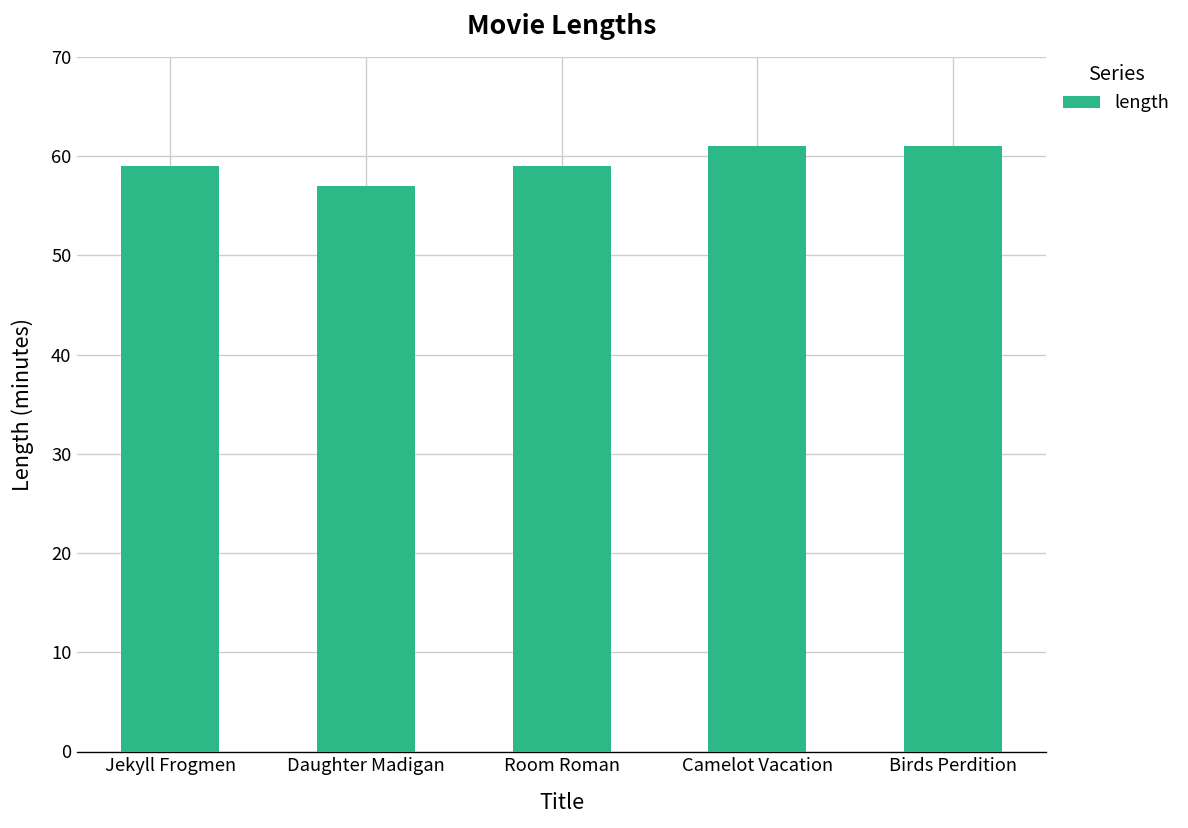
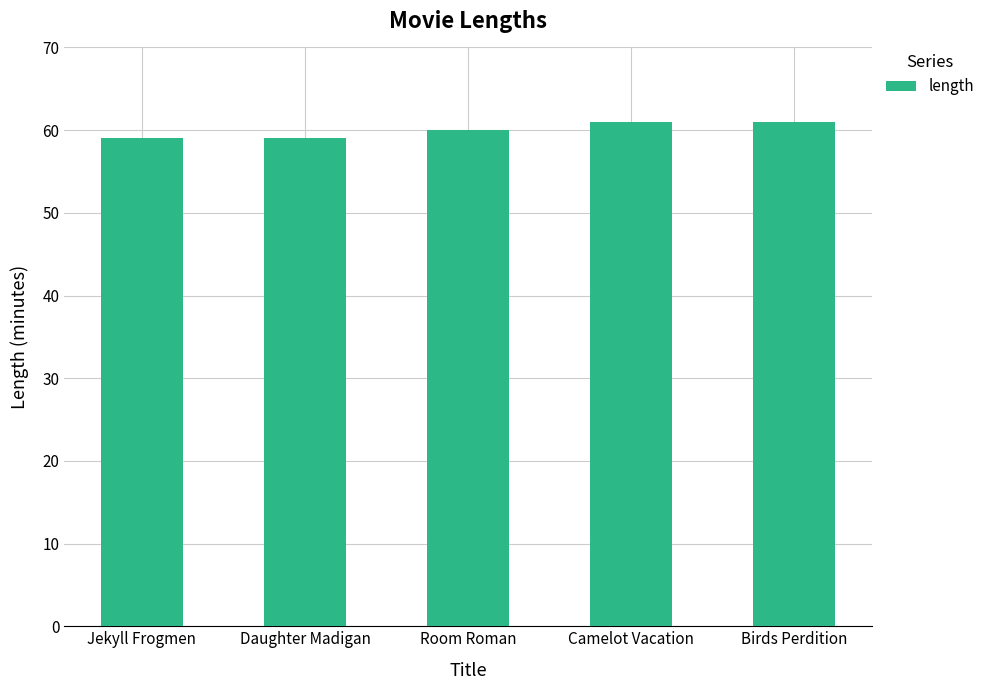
  {
    "Jekyll Frogmen": 59,
-   "Daughter Madigan": 57,
-   "Room Roman": 59,
+   "Daughter Madigan": 59,
+   "Room Roman": 60,
    "Camelot Vacation": 61,
    "Birds Perdition": 61
  }
